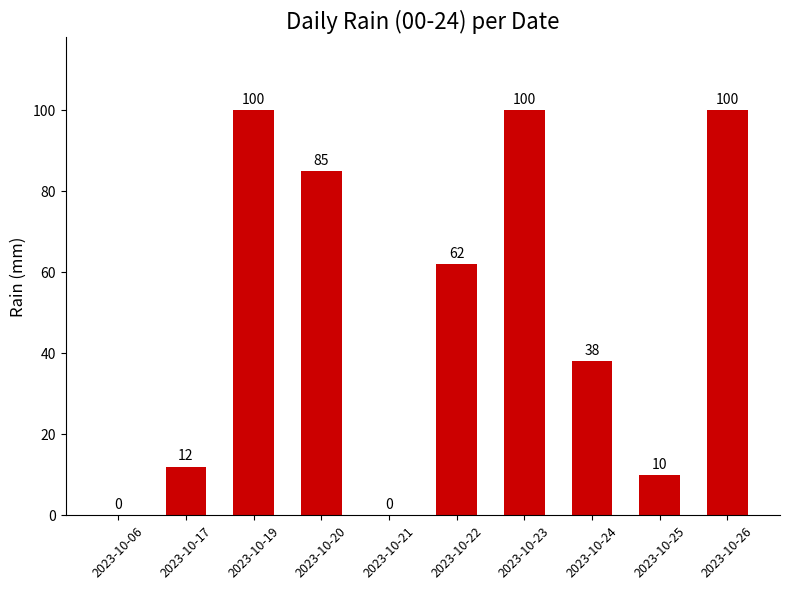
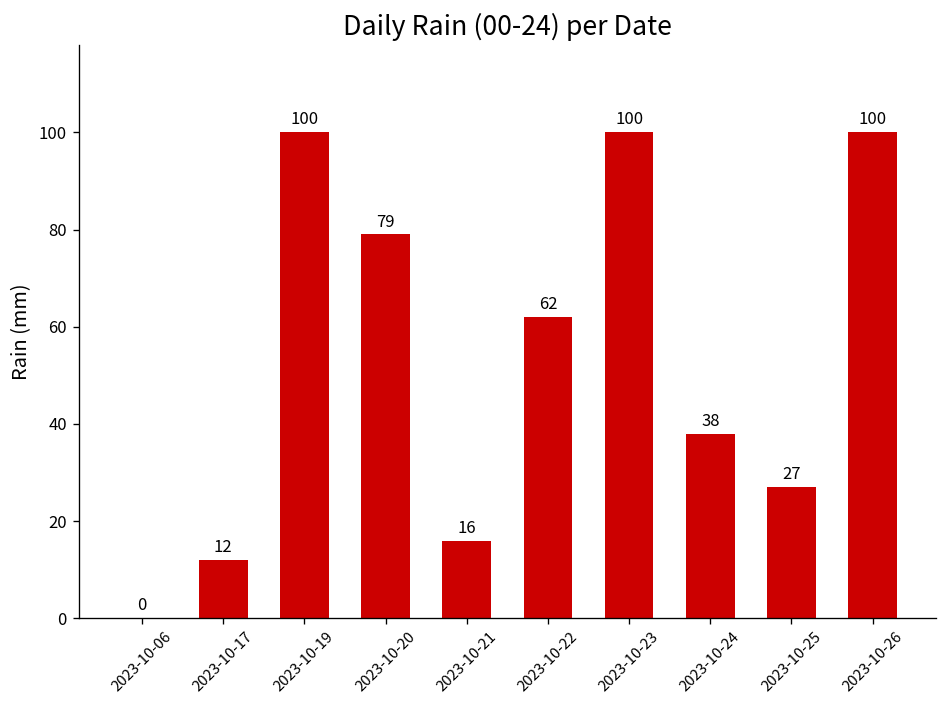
  {
    "2023-10-06": 0,
    "2023-10-17": 12,
    "2023-10-19": 100,
-   "2023-10-20": 85,
-   "2023-10-21": 0,
+   "2023-10-20": 79,
+   "2023-10-21": 16,
    "2023-10-22": 62,
    "2023-10-23": 100,
    "2023-10-24": 38,
-   "2023-10-25": 10,
+   "2023-10-25": 27,
    "2023-10-26": 100
  }
